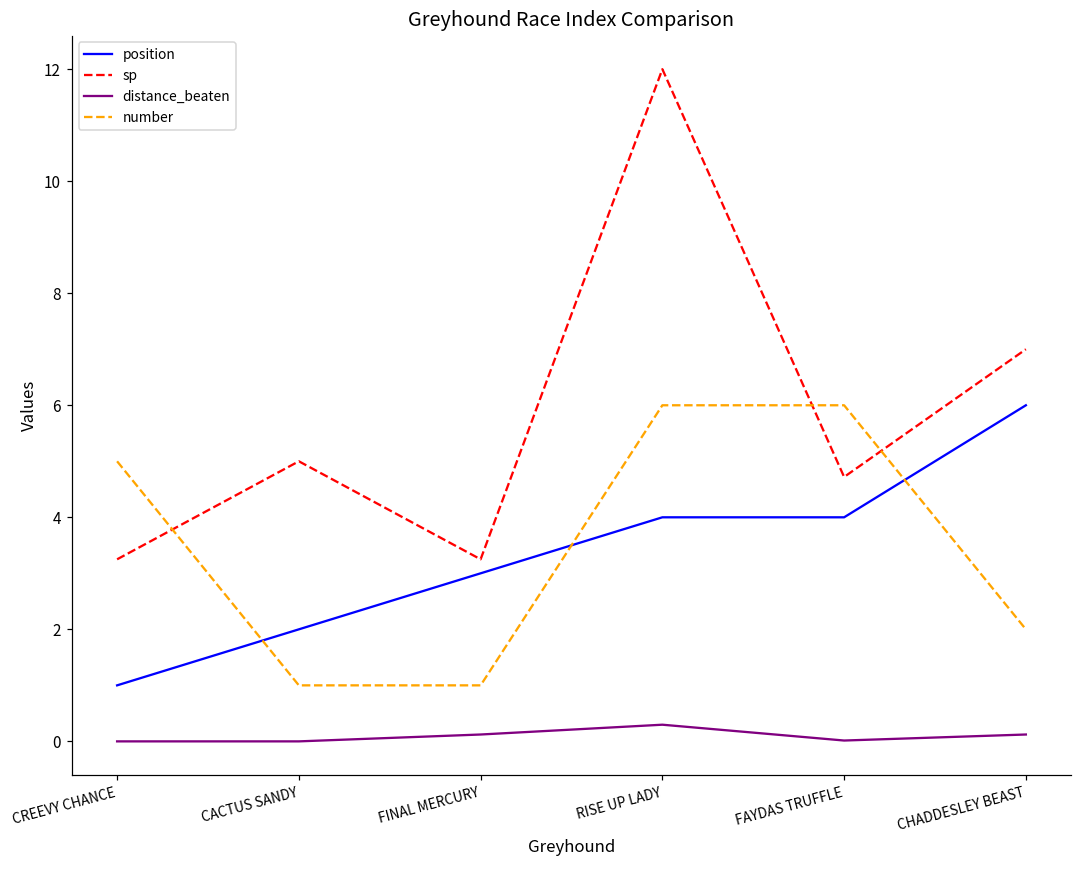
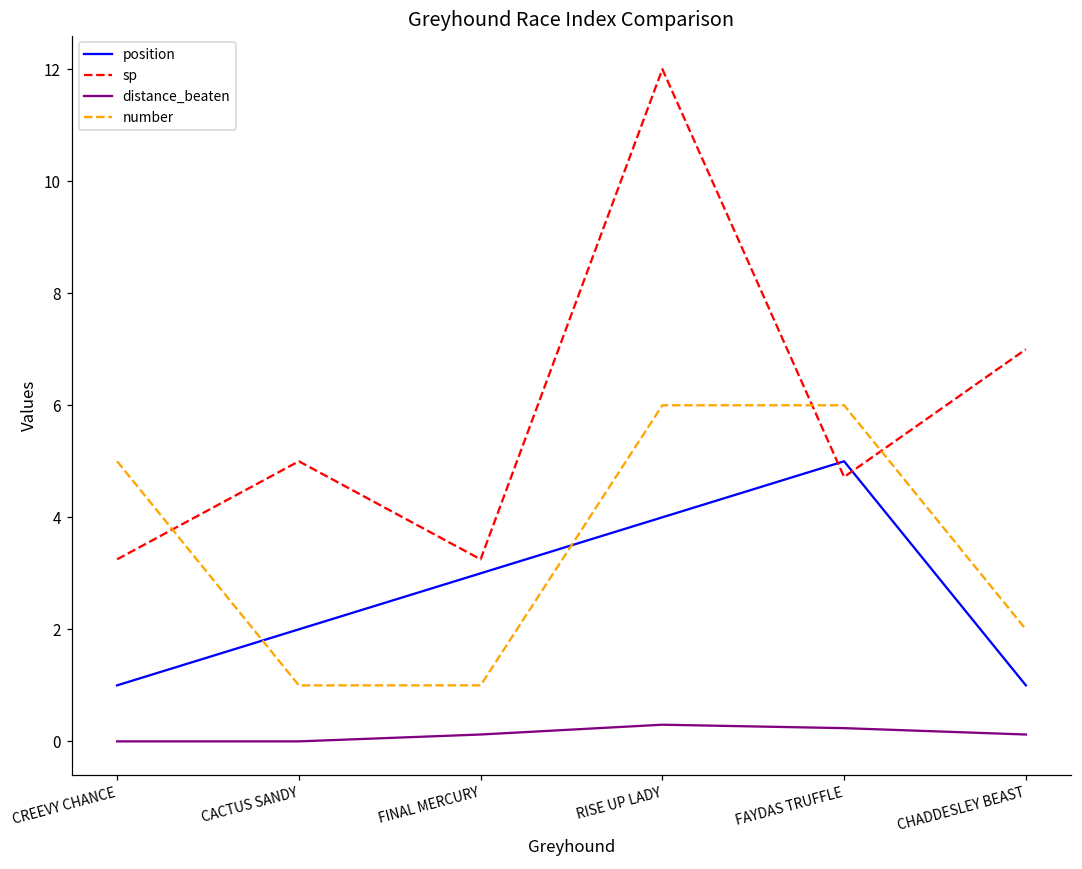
  {
    "position": {
      "CREEVY CHANCE": 1,
      "CACTUS SANDY": 2,
      "FINAL MERCURY": 3,
      "RISE UP LADY": 4,
-     "FAYDAS TRUFFLE": 4,
-     "CHADDESLEY BEAST": 6
+     "FAYDAS TRUFFLE": 5,
+     "CHADDESLEY BEAST": 1
    },
    "sp": {
      "CREEVY CHANCE": 3.3,
      "CACTUS SANDY": 5.0,
      "FINAL MERCURY": 3.3,
      "RISE UP LADY": 12.0,
      "FAYDAS TRUFFLE": 4.7,
      "CHADDESLEY BEAST": 7.0
    },
    "distance_beaten": {
      "CREEVY CHANCE": 0.0,
      "CACTUS SANDY": 0.0,
      "FINAL MERCURY": 0.1,
      "RISE UP LADY": 0.3,
-     "FAYDAS TRUFFLE": 0.0,
+     "FAYDAS TRUFFLE": 0.2,
      "CHADDESLEY BEAST": 0.1
    },
    "number": {
      "CREEVY CHANCE": 5.0,
      "CACTUS SANDY": 1.0,
      "FINAL MERCURY": 1.0,
      "RISE UP LADY": 6.0,
      "FAYDAS TRUFFLE": 6.0,
      "CHADDESLEY BEAST": 2.0
    }
  }
